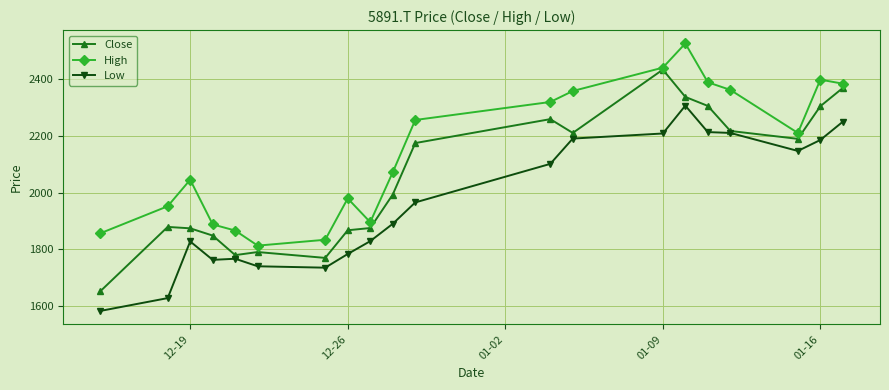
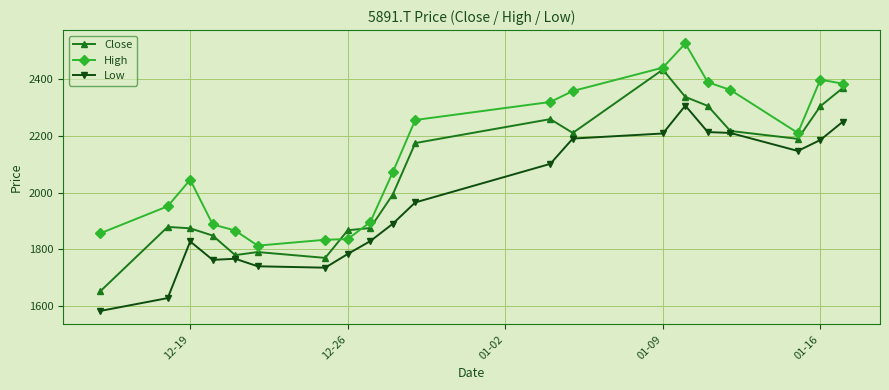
  {
    "High": {
      "12-19": 2050,
-     "12-26": 1980,
+     "12-26": 1840,
      "01-16": 2400
    }
  }
